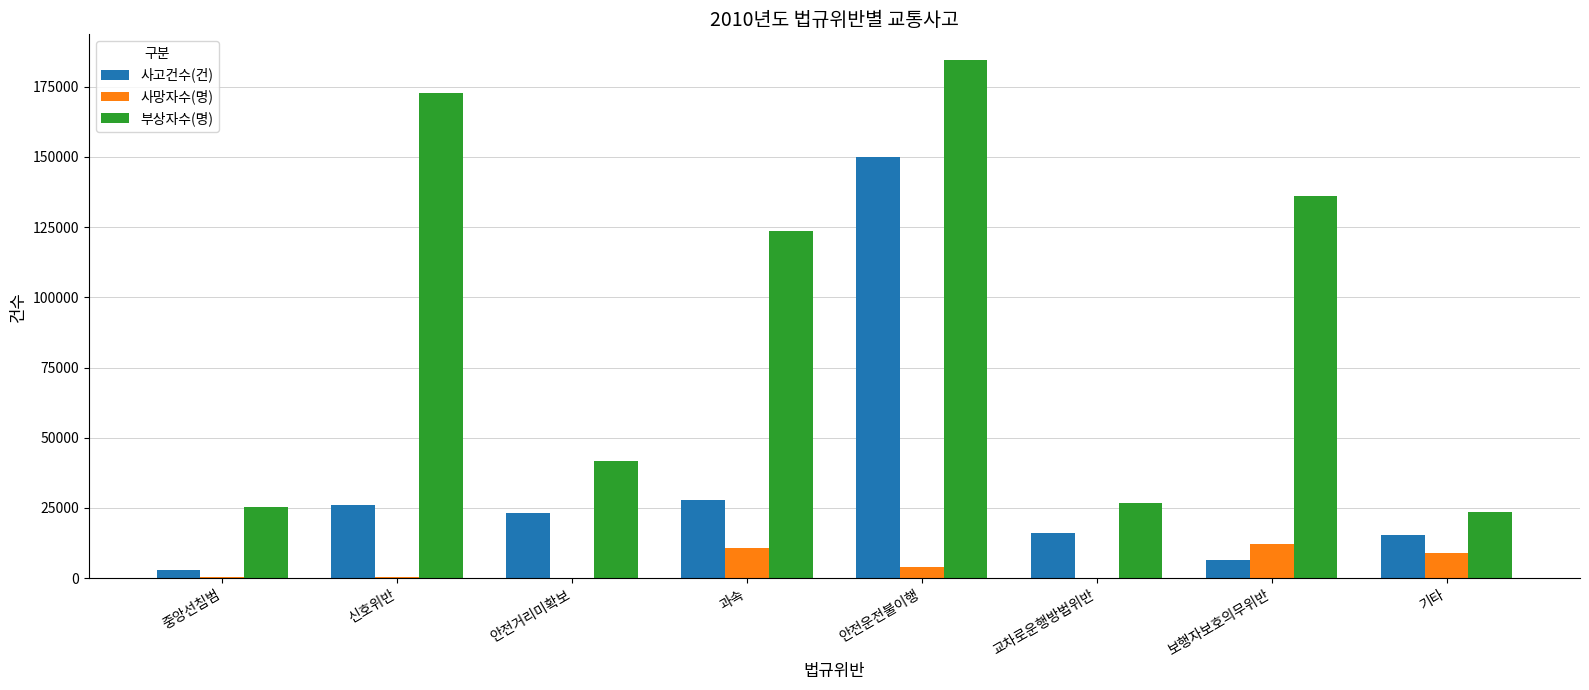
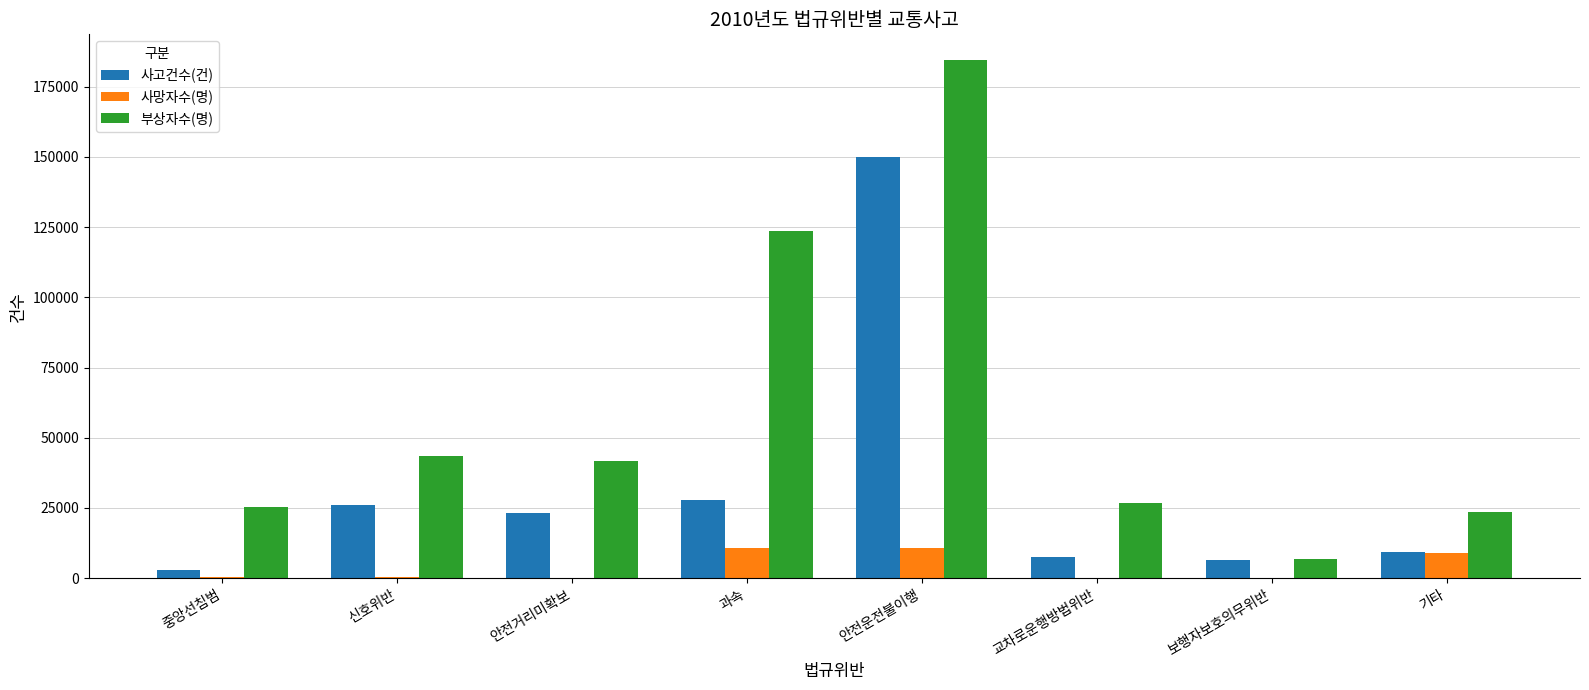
  {
    "사고건수(건)": {
      "중앙선침범": 3000,
      "신호위반": 26000,
      "안전거리미확보": 23000,
      "과속": 28000,
      "안전운전불이행": 150000,
-     "교차로운행방법위반": 16000,
+     "교차로운행방법위반": 7000,
      "보행자보호의무위반": 7000,
-     "기타": 15000
+     "기타": 9000
    },
    "사망자수(명)": {
      "과속": 11000,
-     "안전운전불이행": 4000,
-     "보행자보호의무위반": 12000,
+     "안전운전불이행": 11000,
+     "보행자보호의무위반": 0,
      "기타": 9000
    },
    "부상자수(명)": {
      "중앙선침범": 25000,
-     "신호위반": 173000,
+     "신호위반": 43000,
      "안전거리미확보": 42000,
      "과속": 123000,
      "안전운전불이행": 184000,
      "교차로운행방법위반": 27000,
-     "보행자보호의무위반": 136000,
+     "보행자보호의무위반": 7000,
      "기타": 23000
    }
  }
